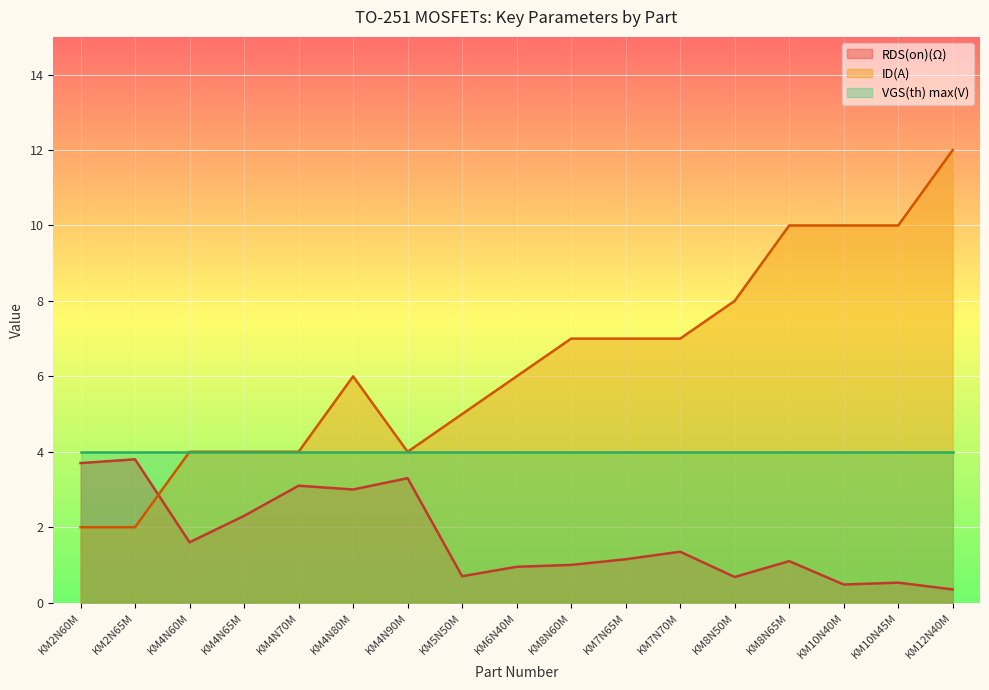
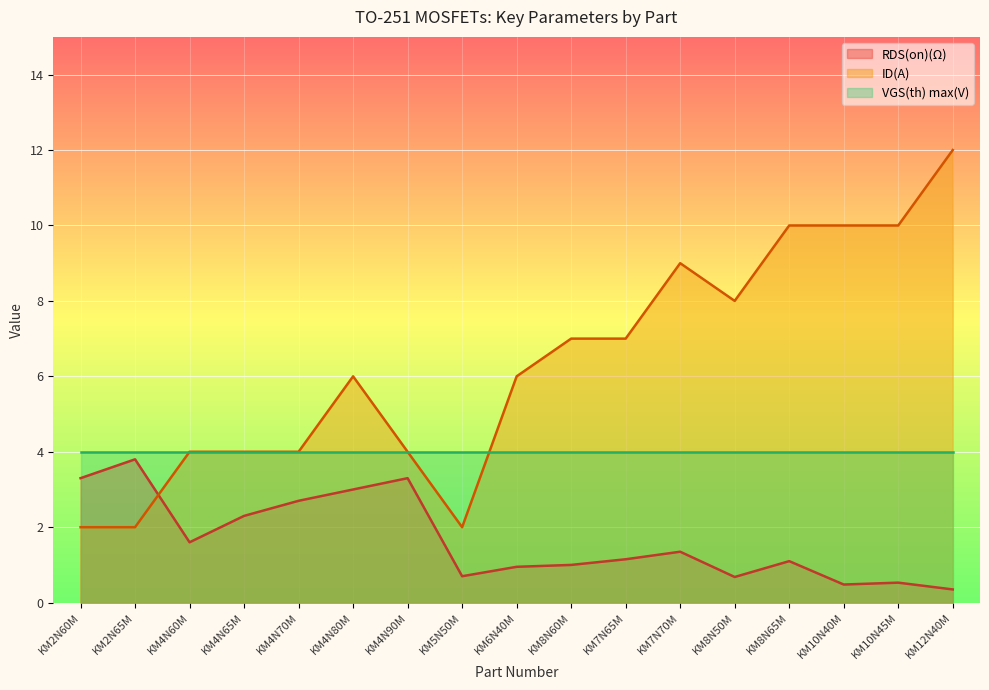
  {
    "RDS(on)(Ω)": {
-     "KM2N60M": 3.7,
+     "KM2N60M": 3.3,
      "KM2N65M": 3.8,
      "KM4N60M": 1.6,
      "KM4N65M": 2.3,
-     "KM4N70M": 3.1,
+     "KM4N70M": 2.7,
      "KM4N80M": 3.0,
      "KM4N90M": 3.3,
      "KM5N50M": 0.7,
      "KM6N40M": 1.0,
      "KM8N60M": 1.0,
      "KM7N65M": 1.2,
      "KM7N70M": 1.4,
      "KM8N50M": 0.7,
      "KM8N65M": 1.1,
      "KM10N40M": 0.5,
      "KM10N45M": 0.5,
      "KM12N40M": 0.4
    },
    "ID(A)": {
      "KM2N60M": 2,
      "KM2N65M": 2,
      "KM4N80M": 6,
-     "KM5N50M": 5,
+     "KM5N50M": 2,
      "KM6N40M": 6,
      "KM8N60M": 7,
      "KM7N65M": 7,
-     "KM7N70M": 7,
+     "KM7N70M": 9,
      "KM8N50M": 8,
      "KM8N65M": 10,
      "KM10N40M": 10,
      "KM10N45M": 10,
      "KM12N40M": 12
    },
    "VGS(th) max(V)": {
      "KM2N60M": 4.0,
      "KM2N65M": 4.0,
      "KM4N80M": 4.0,
      "KM5N50M": 4.0,
      "KM6N40M": 4.0,
      "KM8N60M": 4.0,
      "KM7N65M": 4.0,
      "KM7N70M": 4.0,
      "KM8N50M": 4.0,
      "KM8N65M": 4.0,
      "KM10N40M": 4.0,
      "KM10N45M": 4.0,
      "KM12N40M": 4.0
    }
  }
